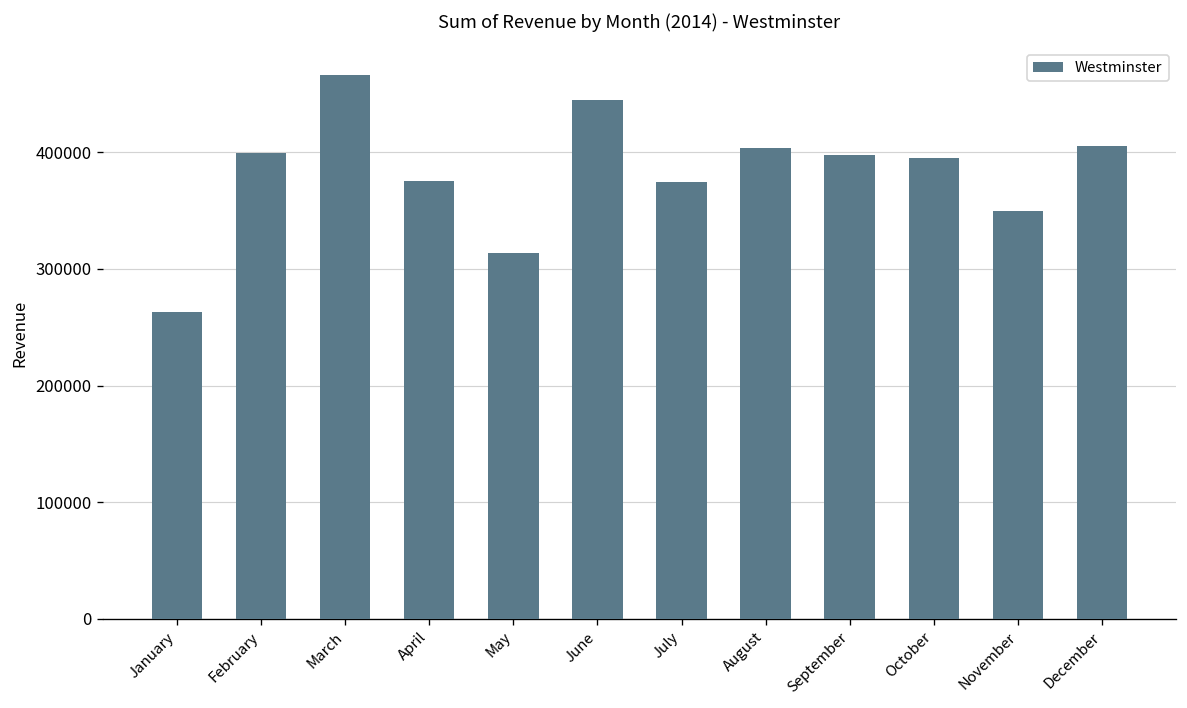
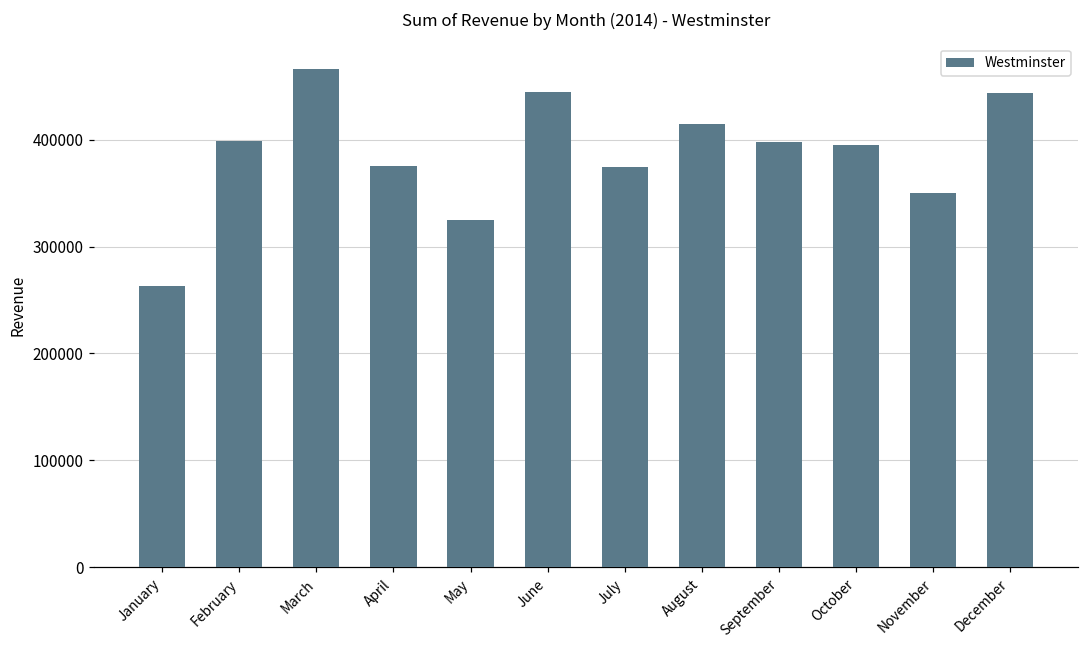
  {
    "January": 260000,
    "February": 400000,
    "March": 470000,
    "April": 380000,
-   "May": 310000,
+   "May": 320000,
    "June": 440000,
    "July": 370000,
-   "August": 400000,
+   "August": 410000,
    "September": 400000,
    "October": 400000,
    "November": 350000,
-   "December": 410000
+   "December": 440000
  }
